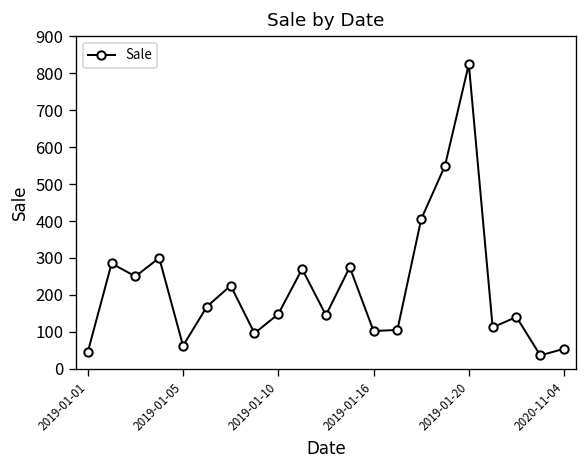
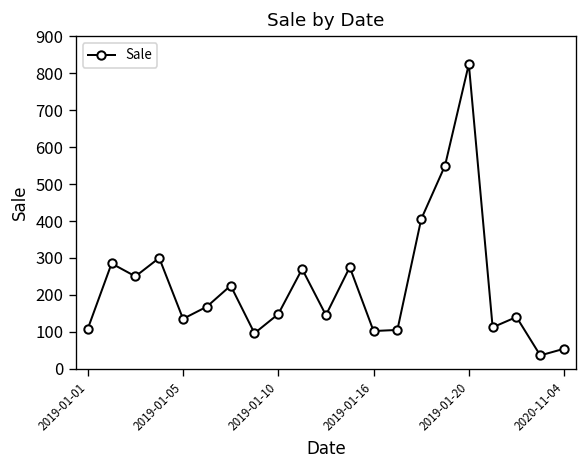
  {
-   "2019-01-01": 50,
-   "2019-01-05": 60,
+   "2019-01-01": 110,
+   "2019-01-05": 140,
    "2019-01-10": 150,
    "2019-01-16": 100,
    "2019-01-20": 830,
    "2020-11-04": 50
  }
